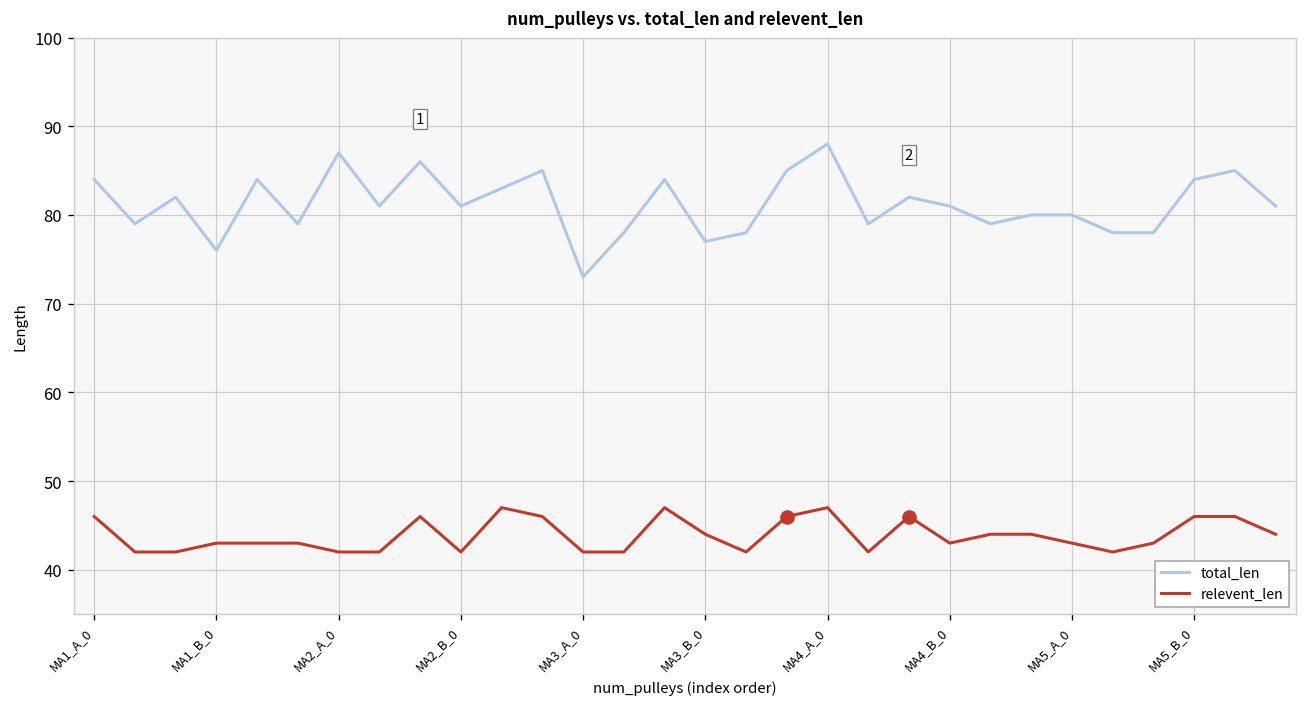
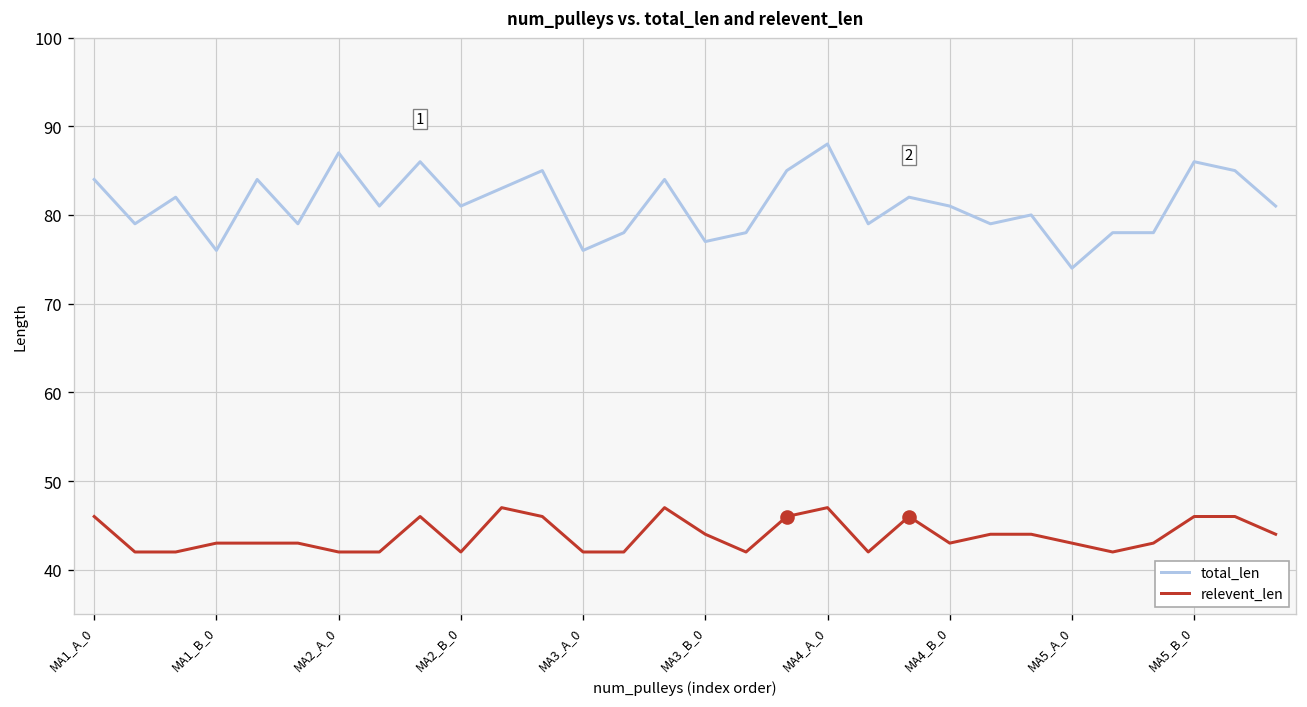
  {
    "total_len": {
      "MA1_A_0": 84,
      "MA1_B_0": 76,
      "MA2_A_0": 87,
      "MA2_B_0": 81,
-     "MA3_A_0": 73,
+     "MA3_A_0": 76,
      "MA3_B_0": 77,
      "MA4_A_0": 88,
      "MA4_B_0": 81,
-     "MA5_A_0": 80,
-     "MA5_B_0": 84
+     "MA5_A_0": 74,
+     "MA5_B_0": 86
    }
  }
